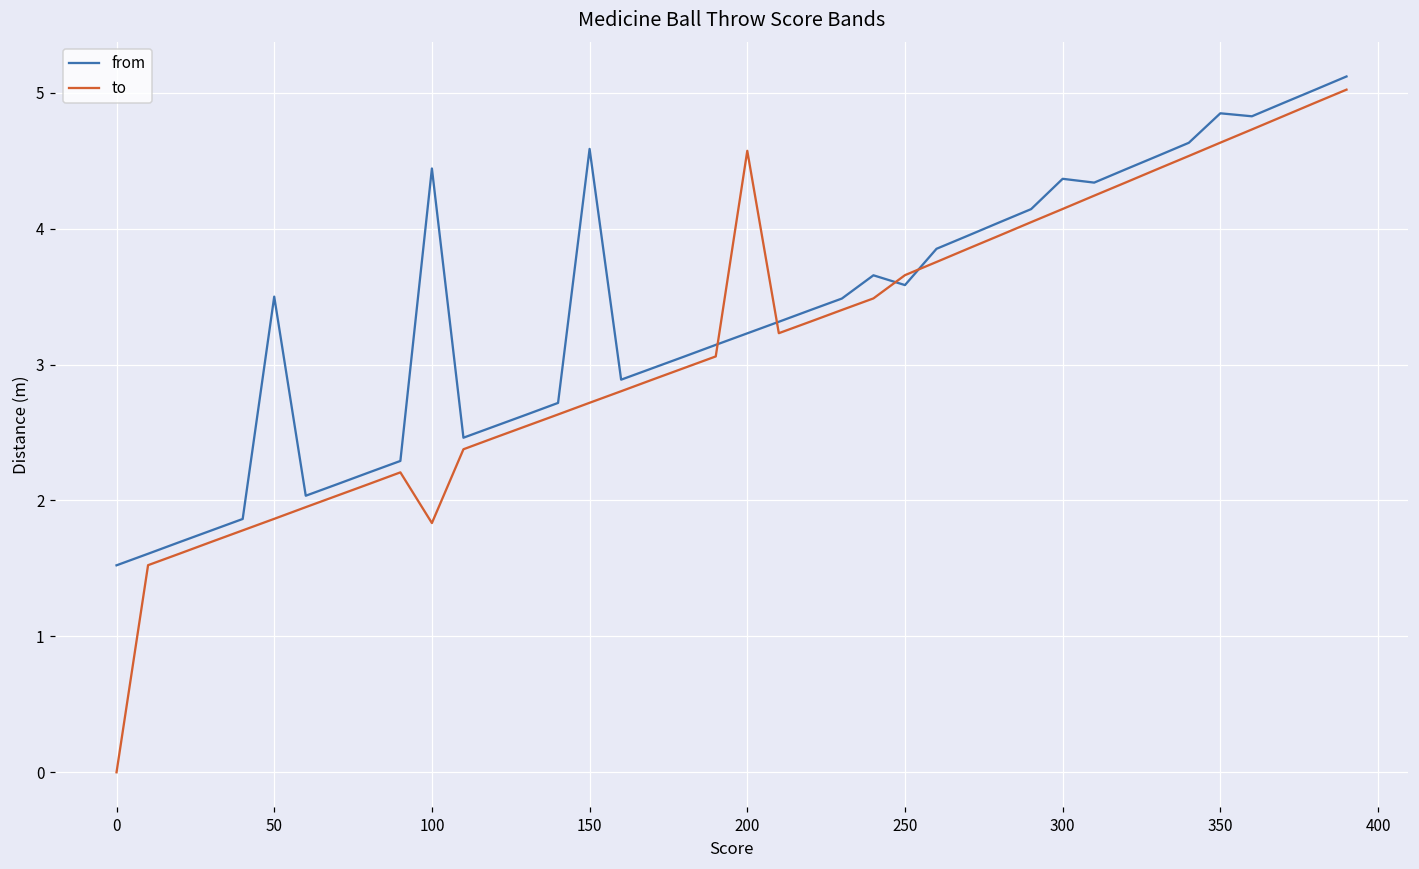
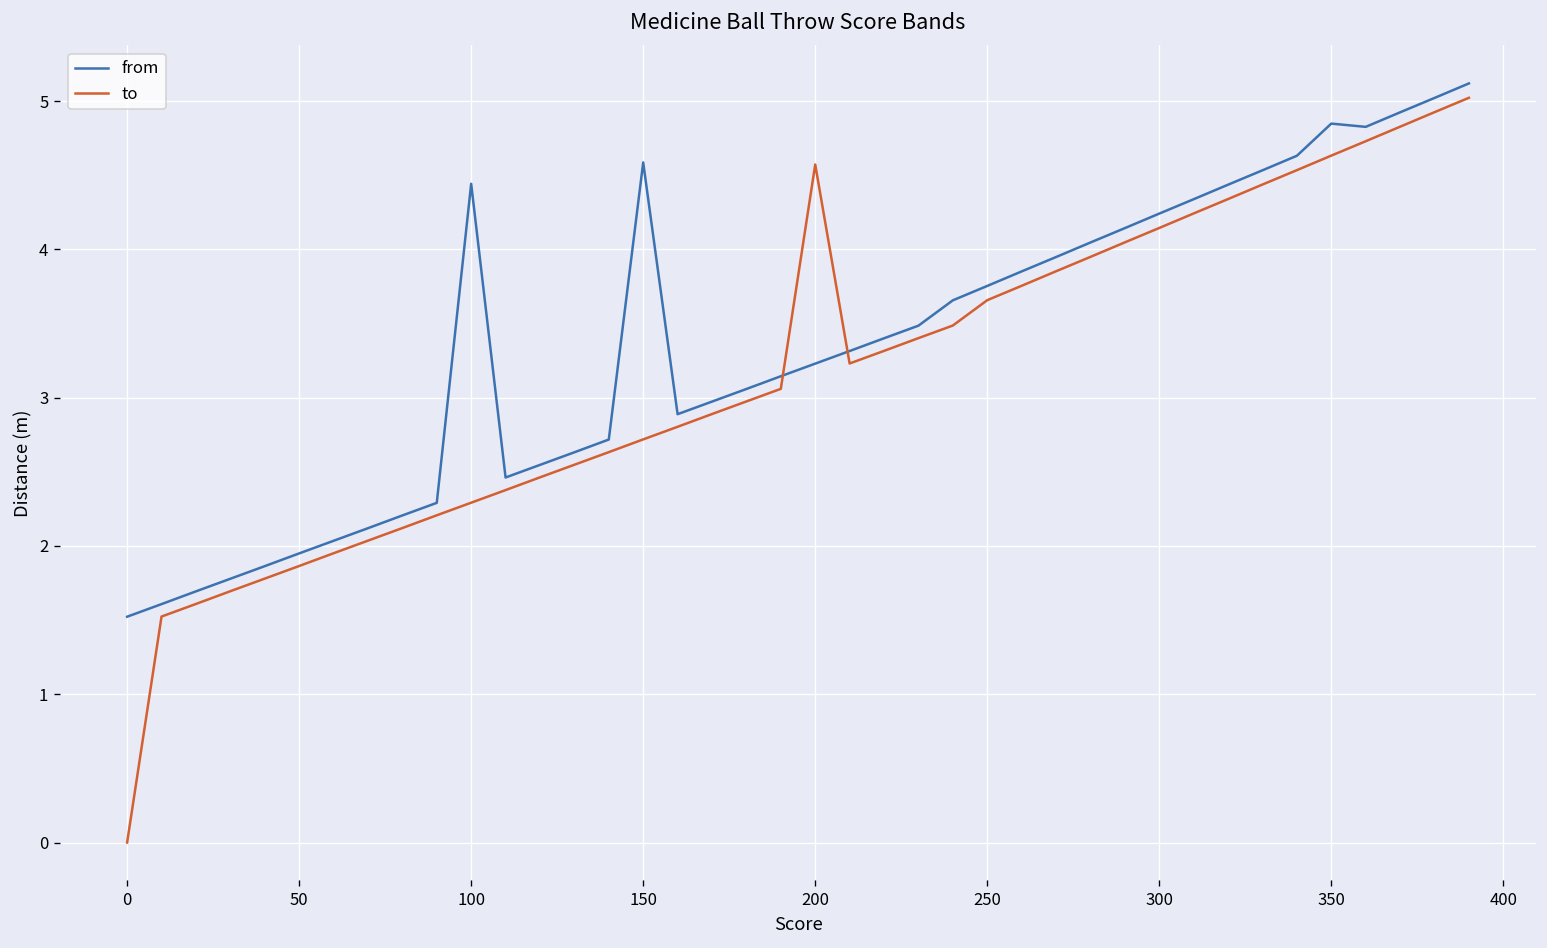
  {
    "from": {
      "0": 1.52,
-     "50": 3.50,
+     "50": 1.95,
      "100": 4.44,
      "150": 4.59,
      "200": 3.23,
-     "250": 3.59,
-     "300": 4.37,
+     "250": 3.75,
+     "300": 4.24,
      "350": 4.85
    },
    "to": {
      "0": 0.00,
      "50": 1.87,
-     "100": 1.83,
+     "100": 2.29,
      "150": 2.72,
      "200": 4.57,
      "250": 3.66,
      "300": 4.15,
      "350": 4.63
    }
  }
